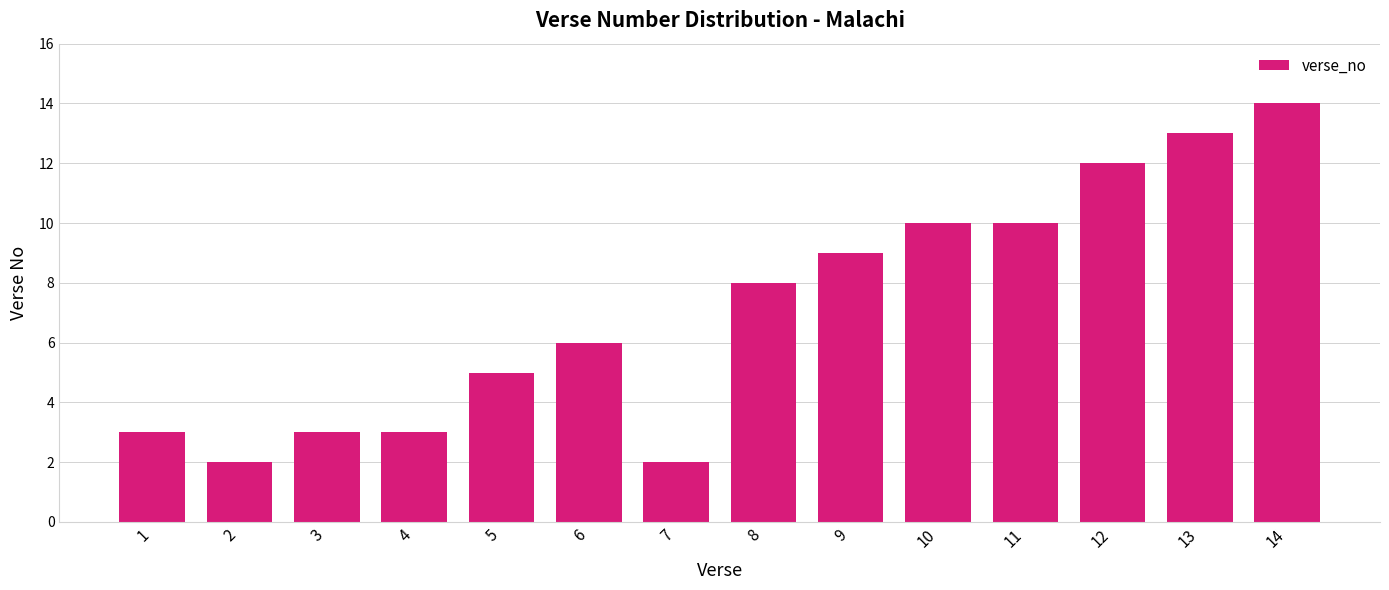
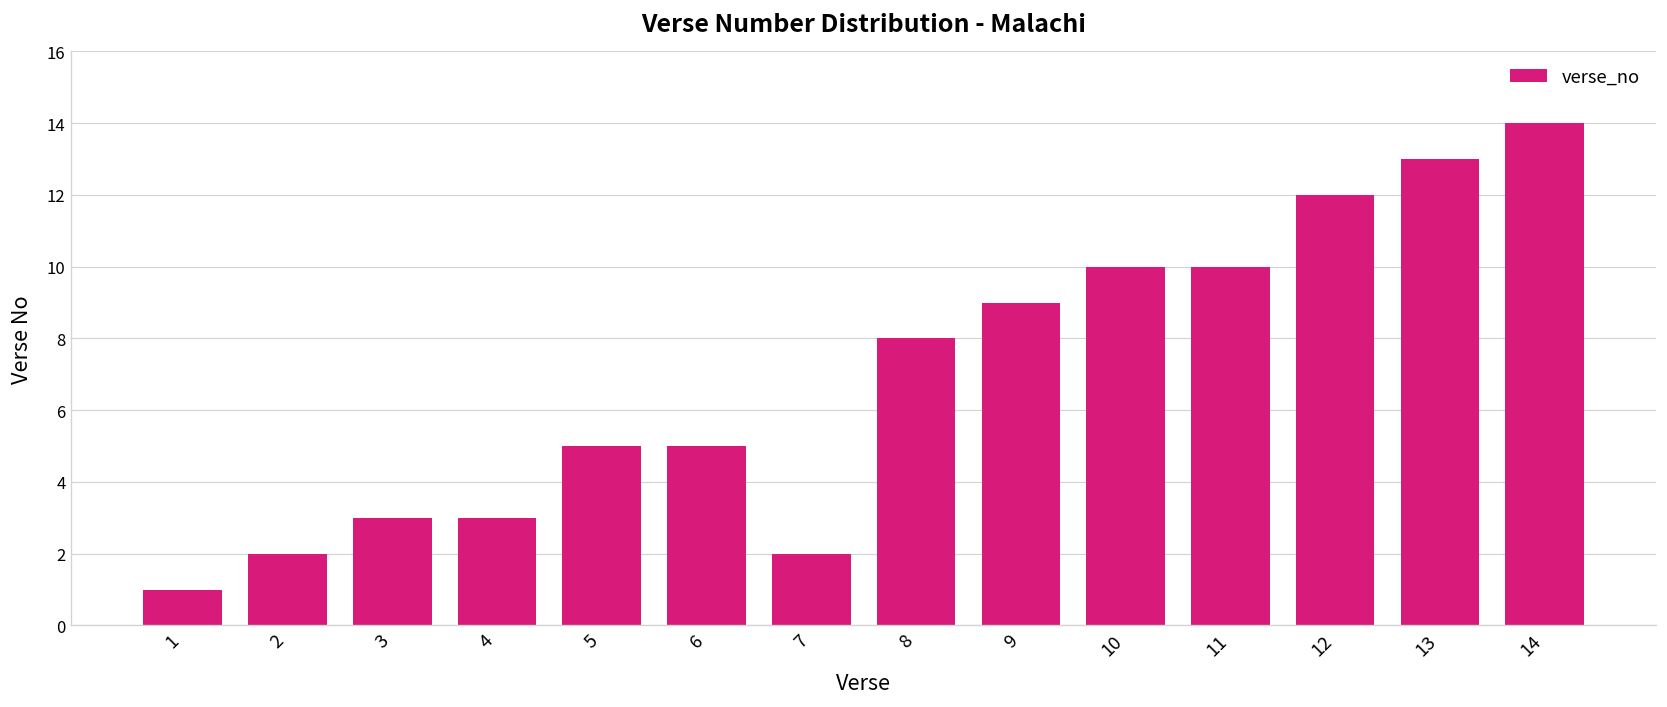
  {
-   "1": 3,
+   "1": 1,
    "2": 2,
    "3": 3,
    "4": 3,
    "5": 5,
-   "6": 6,
+   "6": 5,
    "7": 2,
    "8": 8,
    "9": 9,
    "10": 10,
    "11": 10,
    "12": 12,
    "13": 13,
    "14": 14
  }
